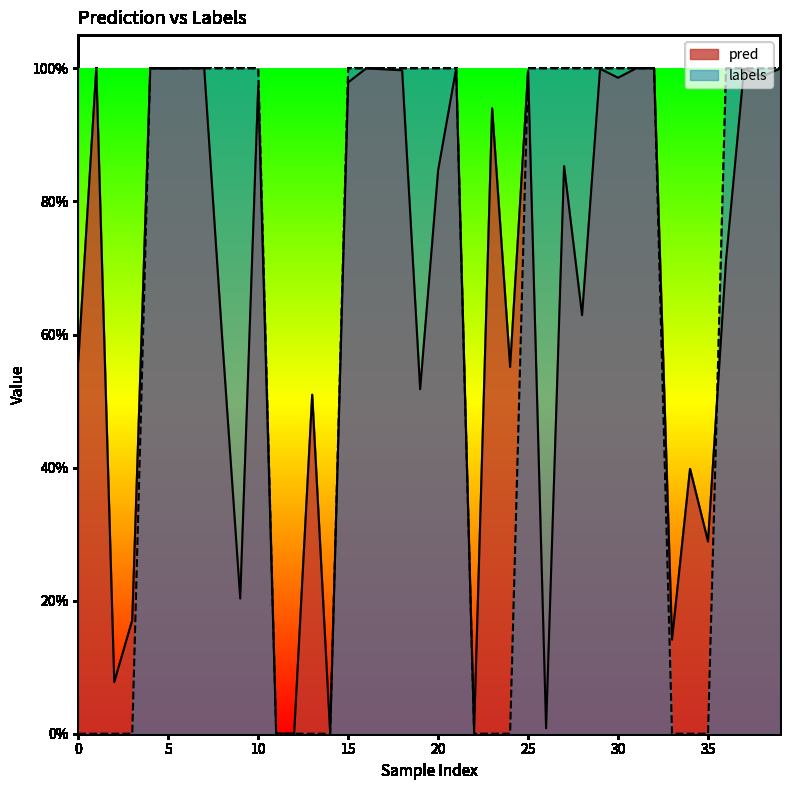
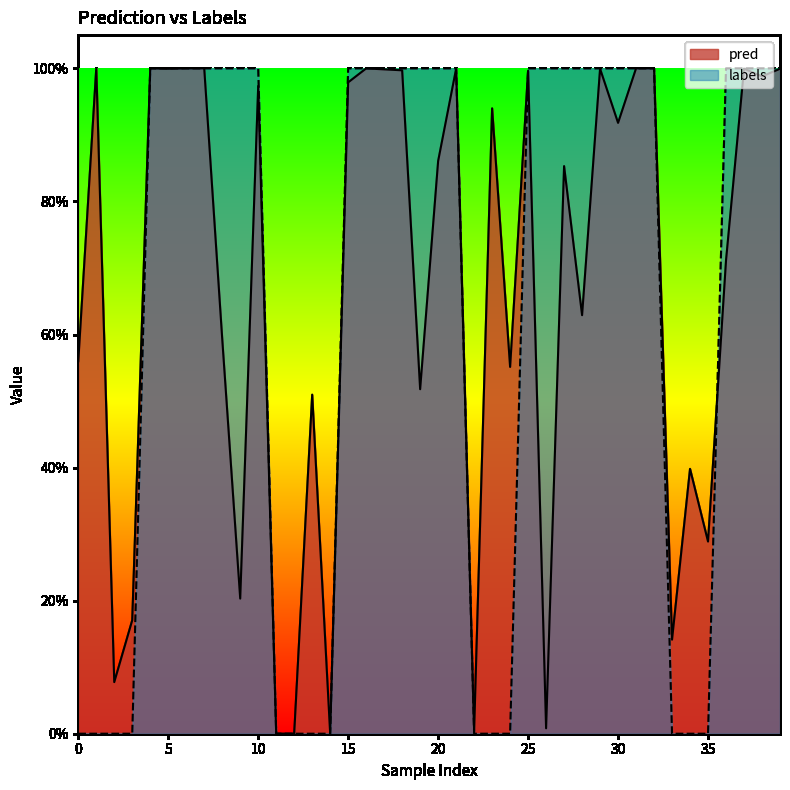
  {
    "pred": {
      "0": "56%",
      "10": "97%",
      "15": "98%",
-     "20": "85%",
-     "30": "99%",
+     "20": "86%",
+     "30": "92%",
      "35": "29%"
    },
    "labels": {
      "0": "0%",
      "10": "100%",
      "15": "100%",
      "20": "100%",
      "30": "100%",
      "35": "0%"
    }
  }
